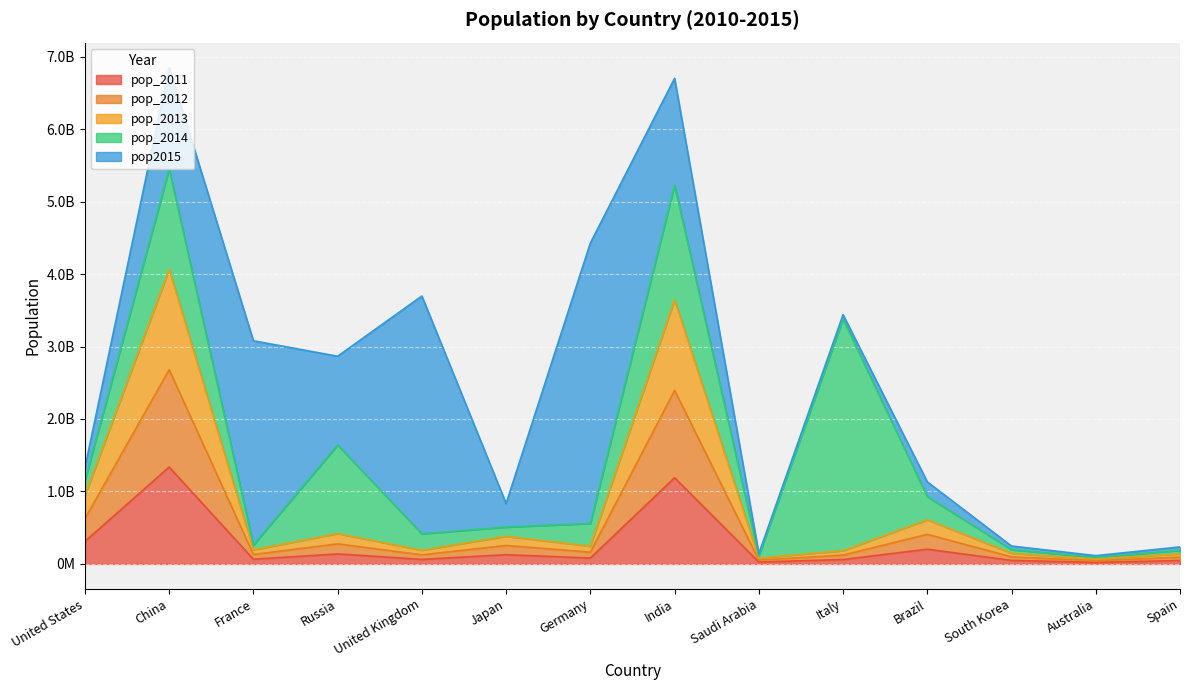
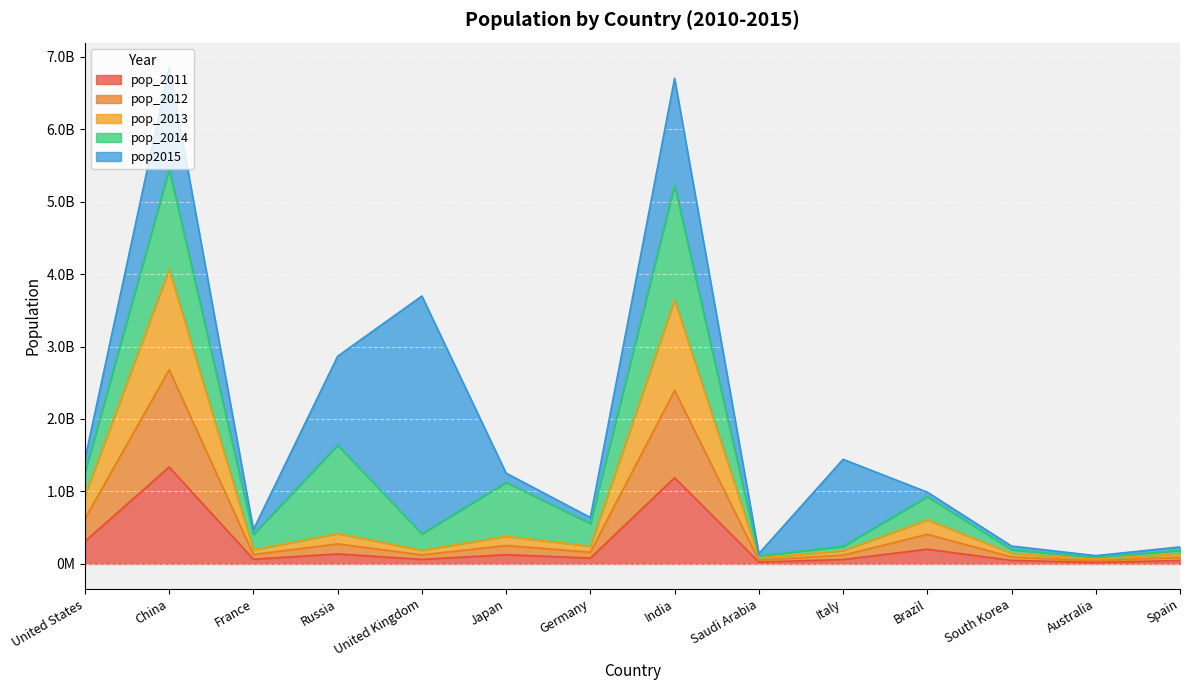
  {
    "pop_2014": {
-     "United States": 200000000,
-     "France": 100000000,
+     "United States": 300000000,
+     "France": 200000000,
      "Russia": 1200000000,
      "United Kingdom": 200000000,
-     "Japan": 100000000,
+     "Japan": 700000000,
      "Germany": 300000000,
      "India": 1600000000,
-     "Italy": 3200000000,
+     "Italy": 100000000,
      "Brazil": 300000000,
      "South Korea": 100000000,
      "Spain": 0
    },
    "pop2015": {
      "United States": 200000000,
-     "France": 2800000000,
+     "France": 100000000,
      "Russia": 1200000000,
      "United Kingdom": 3300000000,
-     "Japan": 300000000,
-     "Germany": 3900000000,
+     "Japan": 100000000,
+     "Germany": 100000000,
      "India": 1500000000,
-     "Italy": 100000000,
-     "Brazil": 200000000,
+     "Italy": 1200000000,
+     "Brazil": 100000000,
      "South Korea": 0,
      "Spain": 0
    }
  }
